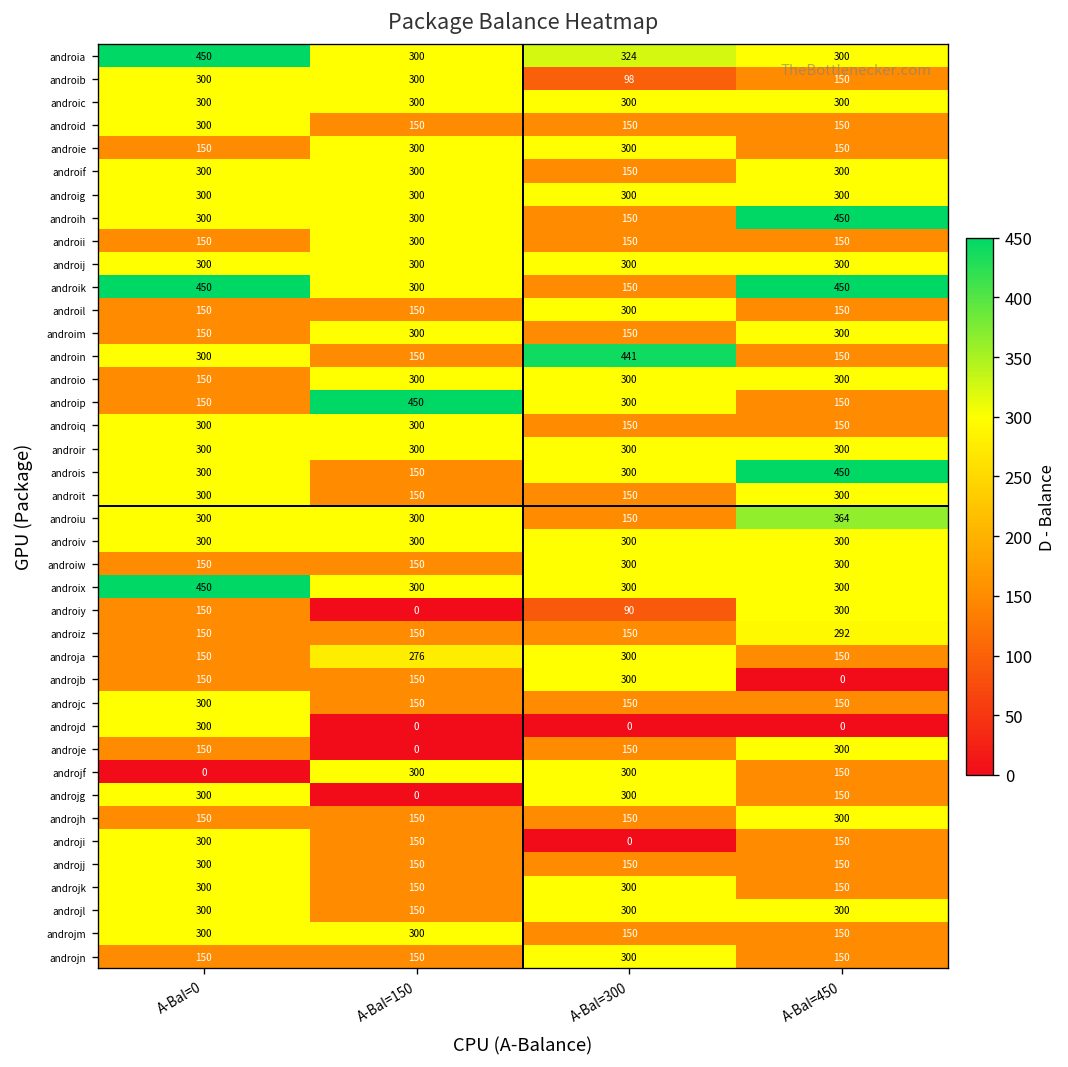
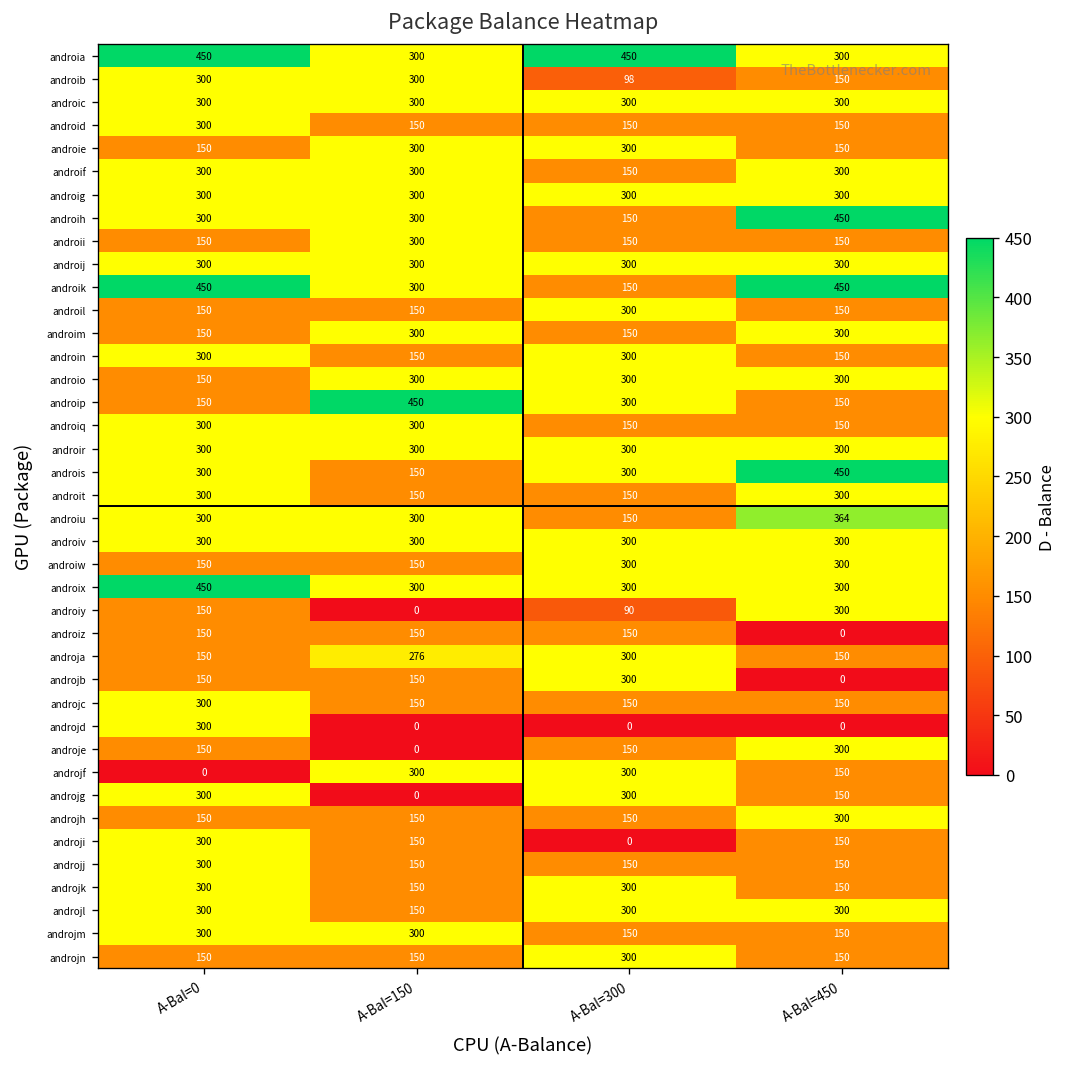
  {
    "androia": {
      "A-Bal=0": 450,
      "A-Bal=150": 300,
-     "A-Bal=300": 324,
+     "A-Bal=300": 450,
      "A-Bal=450": 300
    },
    "androib": {
      "A-Bal=0": 300,
      "A-Bal=150": 300,
      "A-Bal=300": 98
    },
    "androic": {
      "A-Bal=0": 300,
      "A-Bal=150": 300,
      "A-Bal=300": 300,
      "A-Bal=450": 300
    },
    "android": {
      "A-Bal=0": 300,
      "A-Bal=150": 150,
      "A-Bal=300": 150,
      "A-Bal=450": 150
    },
    "androie": {
      "A-Bal=0": 150,
      "A-Bal=150": 300,
      "A-Bal=300": 300,
      "A-Bal=450": 150
    },
    "androif": {
      "A-Bal=0": 300,
      "A-Bal=150": 300,
      "A-Bal=300": 150,
      "A-Bal=450": 300
    },
    "androig": {
      "A-Bal=0": 300,
      "A-Bal=150": 300,
      "A-Bal=300": 300,
      "A-Bal=450": 300
    },
    "androih": {
      "A-Bal=0": 300,
      "A-Bal=150": 300,
      "A-Bal=300": 150,
      "A-Bal=450": 450
    },
    "androii": {
      "A-Bal=0": 150,
      "A-Bal=150": 300,
      "A-Bal=300": 150,
      "A-Bal=450": 150
    },
    "androij": {
      "A-Bal=0": 300,
      "A-Bal=150": 300,
      "A-Bal=300": 300,
      "A-Bal=450": 300
    },
    "androik": {
      "A-Bal=0": 450,
      "A-Bal=150": 300,
      "A-Bal=300": 150,
      "A-Bal=450": 450
    },
    "androil": {
      "A-Bal=0": 150,
      "A-Bal=150": 150,
      "A-Bal=300": 300,
      "A-Bal=450": 150
    },
    "androim": {
      "A-Bal=0": 150,
      "A-Bal=150": 300,
      "A-Bal=300": 150,
      "A-Bal=450": 300
    },
    "androin": {
      "A-Bal=0": 300,
      "A-Bal=150": 150,
-     "A-Bal=300": 441,
+     "A-Bal=300": 300,
      "A-Bal=450": 150
    },
    "androio": {
      "A-Bal=0": 150,
      "A-Bal=150": 300,
      "A-Bal=300": 300,
      "A-Bal=450": 300
    },
    "androip": {
      "A-Bal=0": 150,
      "A-Bal=150": 450,
      "A-Bal=300": 300,
      "A-Bal=450": 150
    },
    "androiq": {
      "A-Bal=0": 300,
      "A-Bal=150": 300,
      "A-Bal=300": 150,
      "A-Bal=450": 150
    },
    "androir": {
      "A-Bal=0": 300,
      "A-Bal=150": 300,
      "A-Bal=300": 300,
      "A-Bal=450": 300
    },
    "androis": {
      "A-Bal=0": 300,
      "A-Bal=150": 150,
      "A-Bal=300": 300,
      "A-Bal=450": 450
    },
    "androit": {
      "A-Bal=0": 300,
      "A-Bal=150": 150,
      "A-Bal=300": 150,
      "A-Bal=450": 300
    },
    "androiu": {
      "A-Bal=0": 300,
      "A-Bal=150": 300,
      "A-Bal=300": 150,
      "A-Bal=450": 364
    },
    "androiv": {
      "A-Bal=0": 300,
      "A-Bal=150": 300,
      "A-Bal=300": 300,
      "A-Bal=450": 300
    },
    "androiw": {
      "A-Bal=0": 150,
      "A-Bal=150": 150,
      "A-Bal=300": 300,
      "A-Bal=450": 300
    },
    "androix": {
      "A-Bal=0": 450,
      "A-Bal=150": 300,
      "A-Bal=300": 300,
      "A-Bal=450": 300
    },
    "androiy": {
      "A-Bal=0": 150,
      "A-Bal=150": 0,
      "A-Bal=300": 90,
      "A-Bal=450": 300
    },
    "androiz": {
      "A-Bal=0": 150,
      "A-Bal=150": 150,
      "A-Bal=300": 150,
-     "A-Bal=450": 292
+     "A-Bal=450": 0
    },
    "androja": {
      "A-Bal=0": 150,
      "A-Bal=150": 276,
      "A-Bal=300": 300,
      "A-Bal=450": 150
    },
    "androjb": {
      "A-Bal=0": 150,
      "A-Bal=150": 150,
      "A-Bal=300": 300,
      "A-Bal=450": 0
    },
    "androjc": {
      "A-Bal=0": 300,
      "A-Bal=150": 150,
      "A-Bal=300": 150,
      "A-Bal=450": 150
    },
    "androjd": {
      "A-Bal=0": 300,
      "A-Bal=150": 0,
      "A-Bal=300": 0,
      "A-Bal=450": 0
    },
    "androje": {
      "A-Bal=0": 150,
      "A-Bal=150": 0,
      "A-Bal=300": 150,
      "A-Bal=450": 300
    },
    "androjf": {
      "A-Bal=0": 0,
      "A-Bal=150": 300,
      "A-Bal=300": 300,
      "A-Bal=450": 150
    },
    "androjg": {
      "A-Bal=0": 300,
      "A-Bal=150": 0,
      "A-Bal=300": 300,
      "A-Bal=450": 150
    },
    "androjh": {
      "A-Bal=0": 150,
      "A-Bal=150": 150,
      "A-Bal=300": 150,
      "A-Bal=450": 300
    },
    "androji": {
      "A-Bal=0": 300,
      "A-Bal=150": 150,
      "A-Bal=300": 0,
      "A-Bal=450": 150
    },
    "androjj": {
      "A-Bal=0": 300,
      "A-Bal=150": 150,
      "A-Bal=300": 150,
      "A-Bal=450": 150
    },
    "androjk": {
      "A-Bal=0": 300,
      "A-Bal=150": 150,
      "A-Bal=300": 300,
      "A-Bal=450": 150
    },
    "androjl": {
      "A-Bal=0": 300,
      "A-Bal=150": 150,
      "A-Bal=300": 300,
      "A-Bal=450": 300
    },
    "androjm": {
      "A-Bal=0": 300,
      "A-Bal=150": 300,
      "A-Bal=300": 150,
      "A-Bal=450": 150
    },
    "androjn": {
      "A-Bal=0": 150,
      "A-Bal=150": 150,
      "A-Bal=300": 300,
      "A-Bal=450": 150
    }
  }
